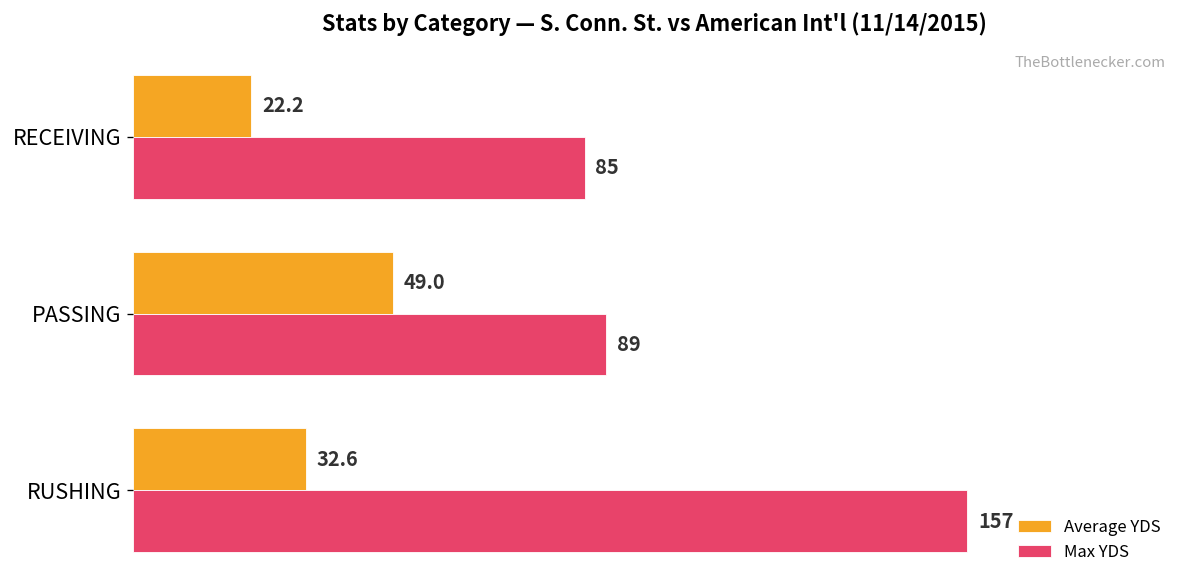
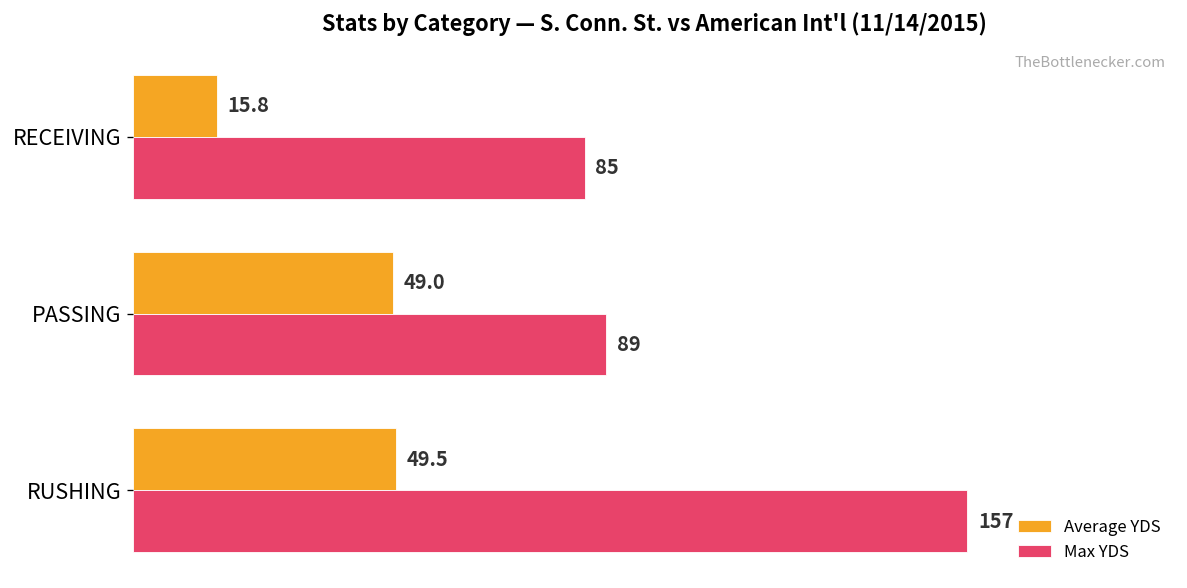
  {
    "Average YDS": {
-     "RECEIVING": 22.2,
+     "RECEIVING": 15.8,
      "PASSING": 49.0,
-     "RUSHING": 32.6
+     "RUSHING": 49.5
    },
    "Max YDS": {
      "RECEIVING": 85,
      "PASSING": 89,
      "RUSHING": 157
    }
  }
